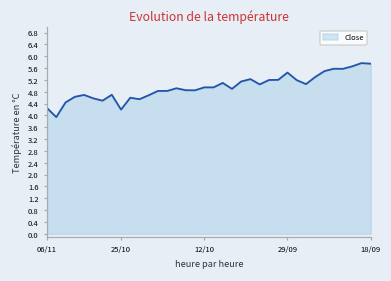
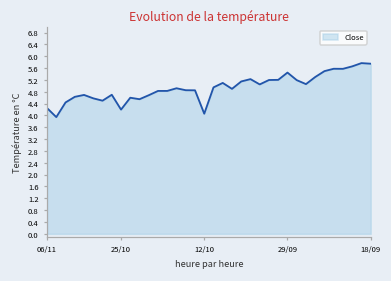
  {
    "06/11": 4.3,
    "25/10": 4.2,
-   "12/10": 5.0,
+   "12/10": 4.1,
    "29/09": 5.5,
    "18/09": 5.8
  }
